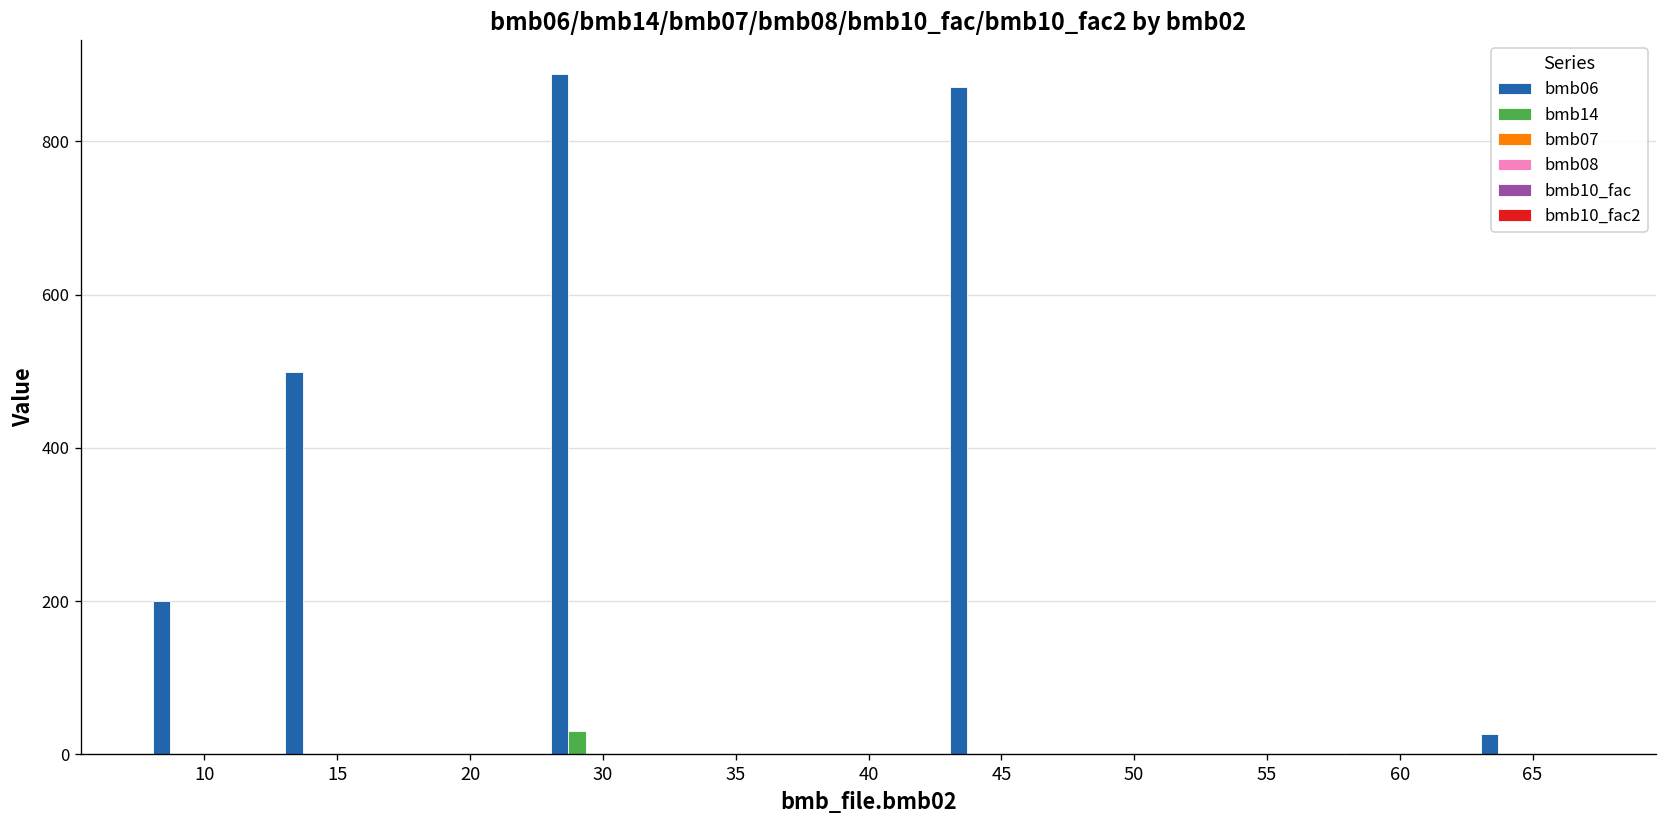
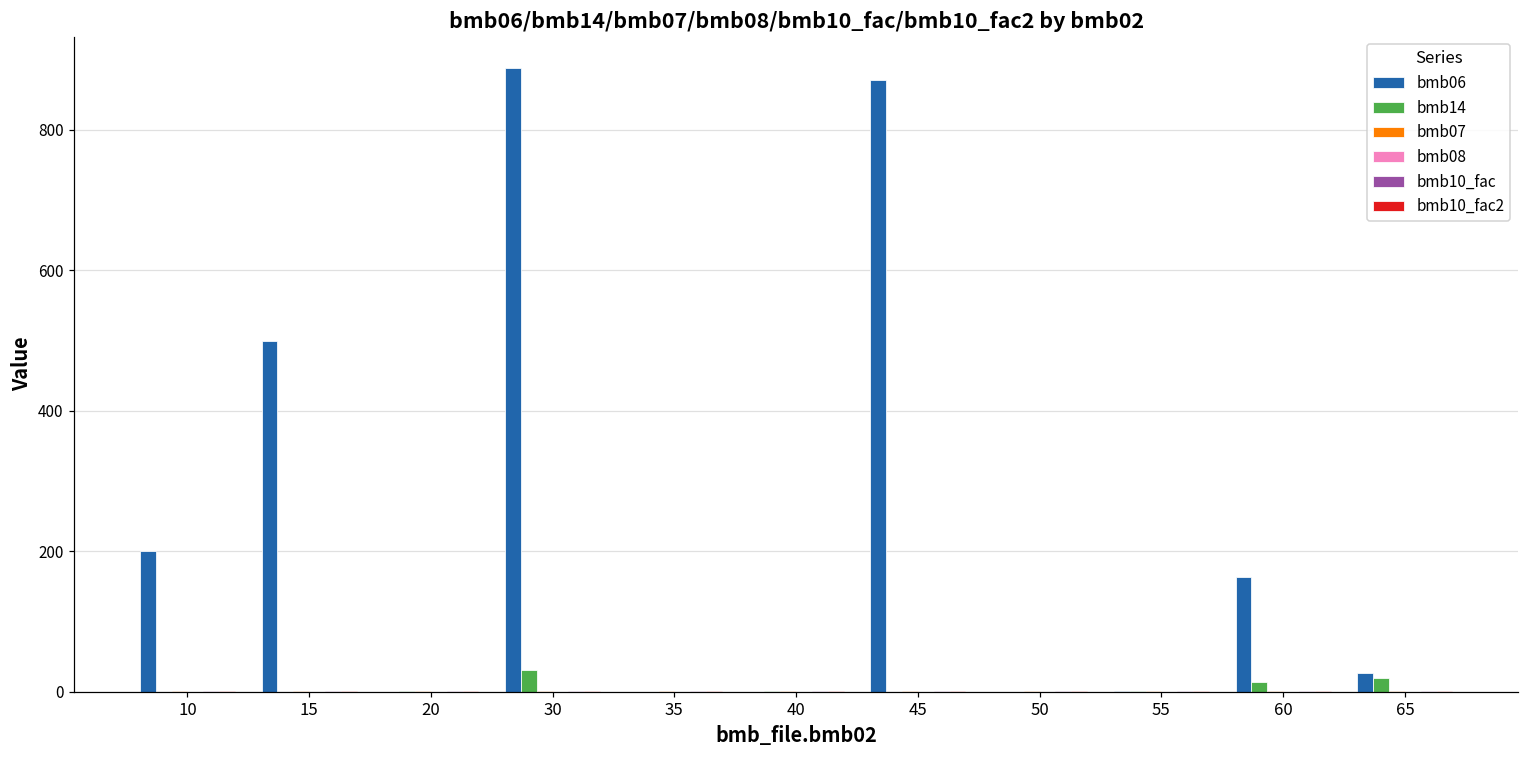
  {
    "bmb06": {
      "10": 200,
      "15": 500,
      "20": 0,
      "30": 890,
      "35": 0,
      "40": 0,
      "45": 870,
      "50": 0,
-     "60": 0,
+     "60": 160,
      "65": 30
    },
    "bmb14": {
      "10": 0,
      "15": 0,
      "30": 30,
      "35": 0,
      "45": 0,
      "50": 0,
-     "60": 0,
-     "65": 0
+     "60": 10,
+     "65": 20
    },
    "bmb08": {
      "10": 0,
      "15": 0,
      "20": 0,
      "30": 0,
      "35": 0,
      "40": 0,
      "45": 0,
      "50": 0,
      "55": 0,
      "60": 0,
      "65": 0
    }
  }
